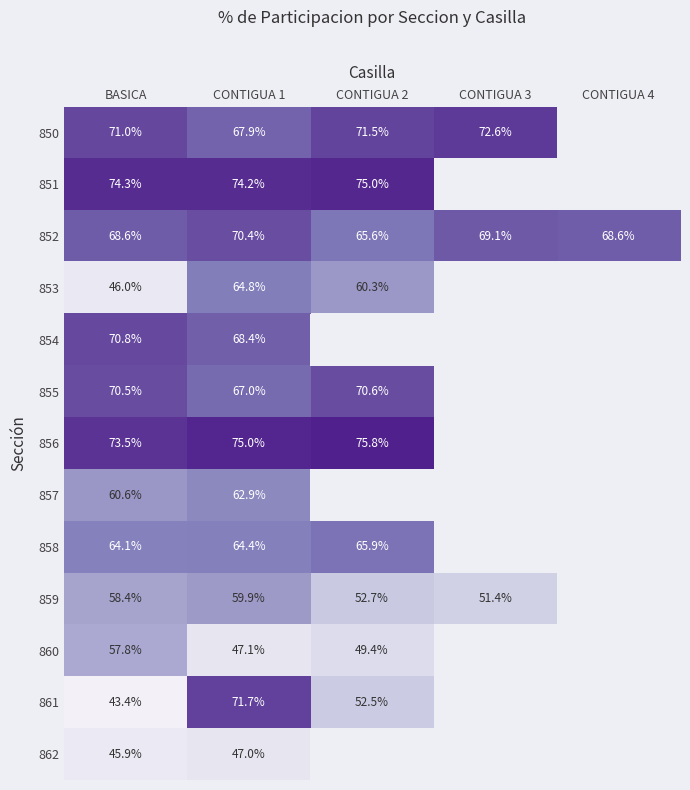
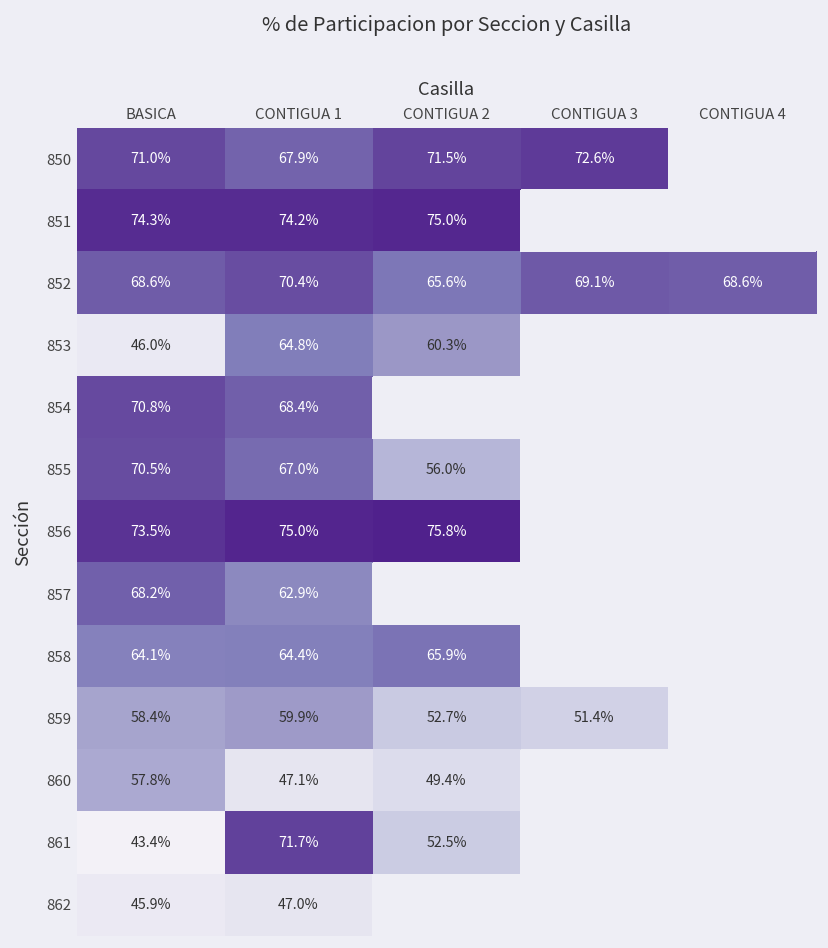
  {
    "850": {
      "BASICA": "71.0%",
      "CONTIGUA 1": "67.9%",
      "CONTIGUA 2": "71.5%",
      "CONTIGUA 3": "72.6%"
    },
    "851": {
      "BASICA": "74.3%",
      "CONTIGUA 1": "74.2%",
      "CONTIGUA 2": "75.0%"
    },
    "852": {
      "BASICA": "68.6%",
      "CONTIGUA 1": "70.4%",
      "CONTIGUA 2": "65.6%",
      "CONTIGUA 3": "69.1%",
      "CONTIGUA 4": "68.6%"
    },
    "853": {
      "BASICA": "46.0%",
      "CONTIGUA 1": "64.8%",
      "CONTIGUA 2": "60.3%"
    },
    "854": {
      "BASICA": "70.8%",
      "CONTIGUA 1": "68.4%"
    },
    "855": {
      "BASICA": "70.5%",
      "CONTIGUA 1": "67.0%",
-     "CONTIGUA 2": "70.6%"
+     "CONTIGUA 2": "56.0%"
    },
    "856": {
      "BASICA": "73.5%",
      "CONTIGUA 1": "75.0%",
      "CONTIGUA 2": "75.8%"
    },
    "857": {
-     "BASICA": "60.6%",
+     "BASICA": "68.2%",
      "CONTIGUA 1": "62.9%"
    },
    "858": {
      "BASICA": "64.1%",
      "CONTIGUA 1": "64.4%",
      "CONTIGUA 2": "65.9%"
    },
    "859": {
      "BASICA": "58.4%",
      "CONTIGUA 1": "59.9%",
      "CONTIGUA 2": "52.7%",
      "CONTIGUA 3": "51.4%"
    },
    "860": {
      "BASICA": "57.8%",
      "CONTIGUA 1": "47.1%",
      "CONTIGUA 2": "49.4%"
    },
    "861": {
      "BASICA": "43.4%",
      "CONTIGUA 1": "71.7%",
      "CONTIGUA 2": "52.5%"
    },
    "862": {
      "BASICA": "45.9%",
      "CONTIGUA 1": "47.0%"
    }
  }
